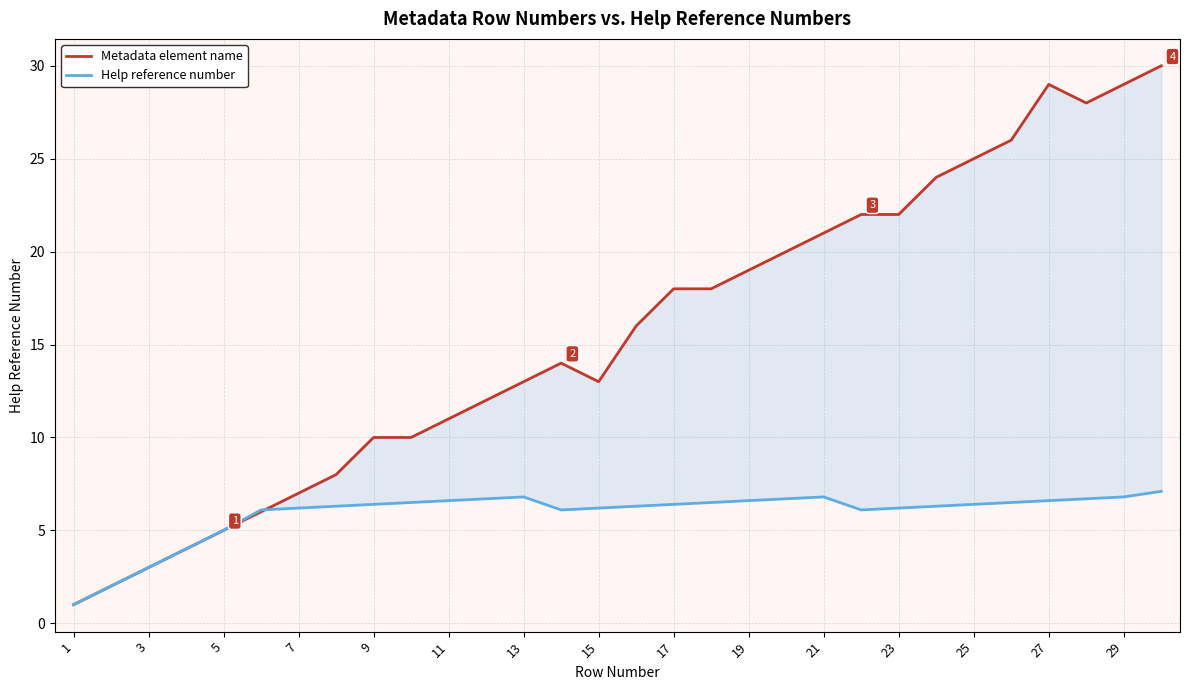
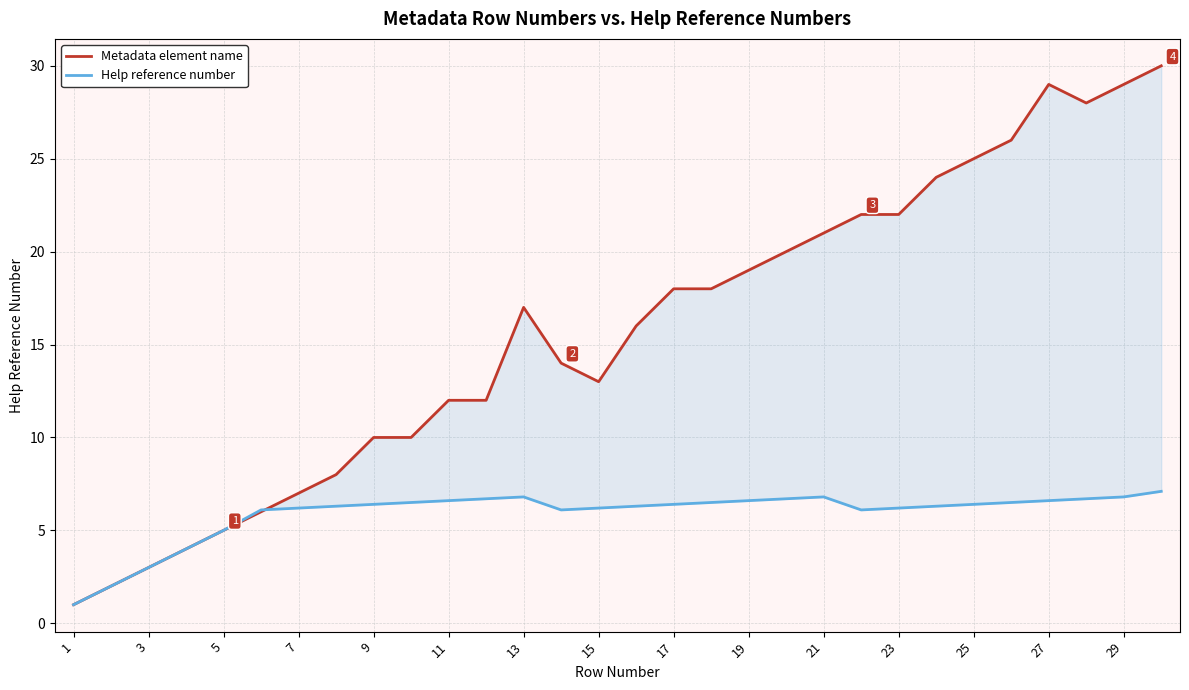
  {
    "Metadata element name": {
-     "11": 11,
-     "13": 13
+     "11": 12,
+     "13": 17
    }
  }
